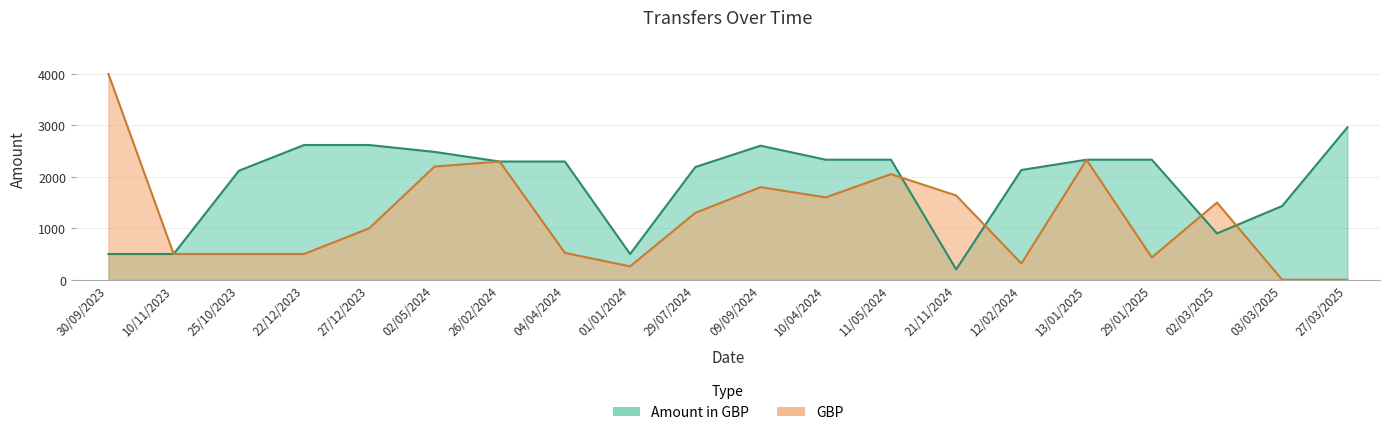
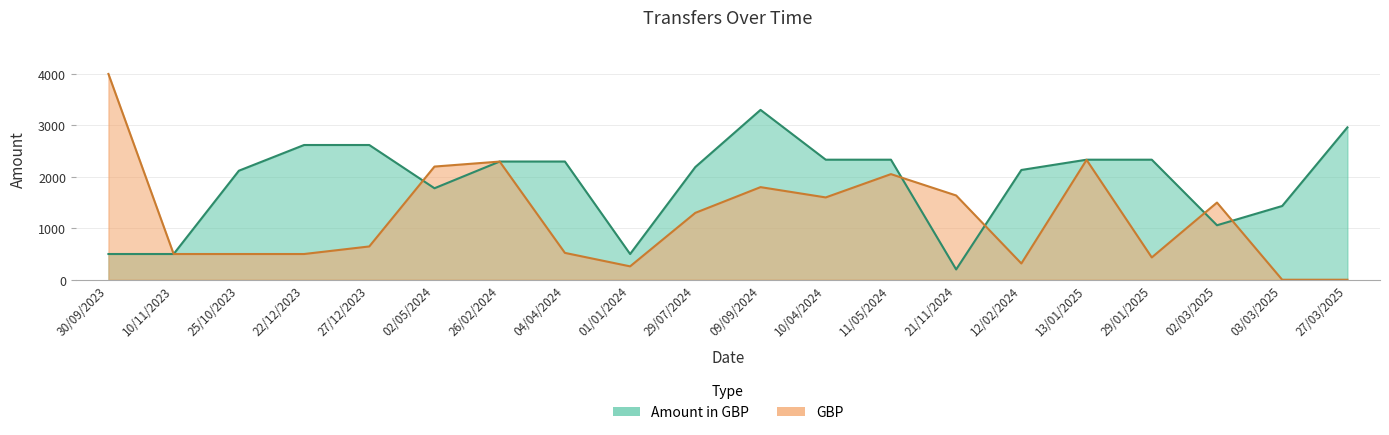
  {
    "Amount in GBP": {
      "30/09/2023": 500,
      "25/10/2023": 2100,
      "22/12/2023": 2600,
      "27/12/2023": 2600,
-     "02/05/2024": 2500,
+     "02/05/2024": 1800,
      "04/04/2024": 2300,
      "01/01/2024": 500,
      "29/07/2024": 2200,
-     "09/09/2024": 2600,
+     "09/09/2024": 3300,
      "10/04/2024": 2300,
      "11/05/2024": 2300,
      "21/11/2024": 200,
      "12/02/2024": 2100,
      "29/01/2025": 2300,
-     "02/03/2025": 900,
+     "02/03/2025": 1100,
      "03/03/2025": 1400,
      "27/03/2025": 3000
    },
    "GBP": {
      "30/09/2023": 4000,
      "25/10/2023": 500,
      "22/12/2023": 500,
-     "27/12/2023": 1000,
+     "27/12/2023": 600,
      "02/05/2024": 2200,
      "04/04/2024": 500,
      "01/01/2024": 300,
      "29/07/2024": 1300,
      "09/09/2024": 1800,
      "10/04/2024": 1600,
      "11/05/2024": 2100,
      "21/11/2024": 1600,
      "12/02/2024": 300,
      "29/01/2025": 400,
      "02/03/2025": 1500,
      "03/03/2025": 0,
      "27/03/2025": 0
    }
  }
